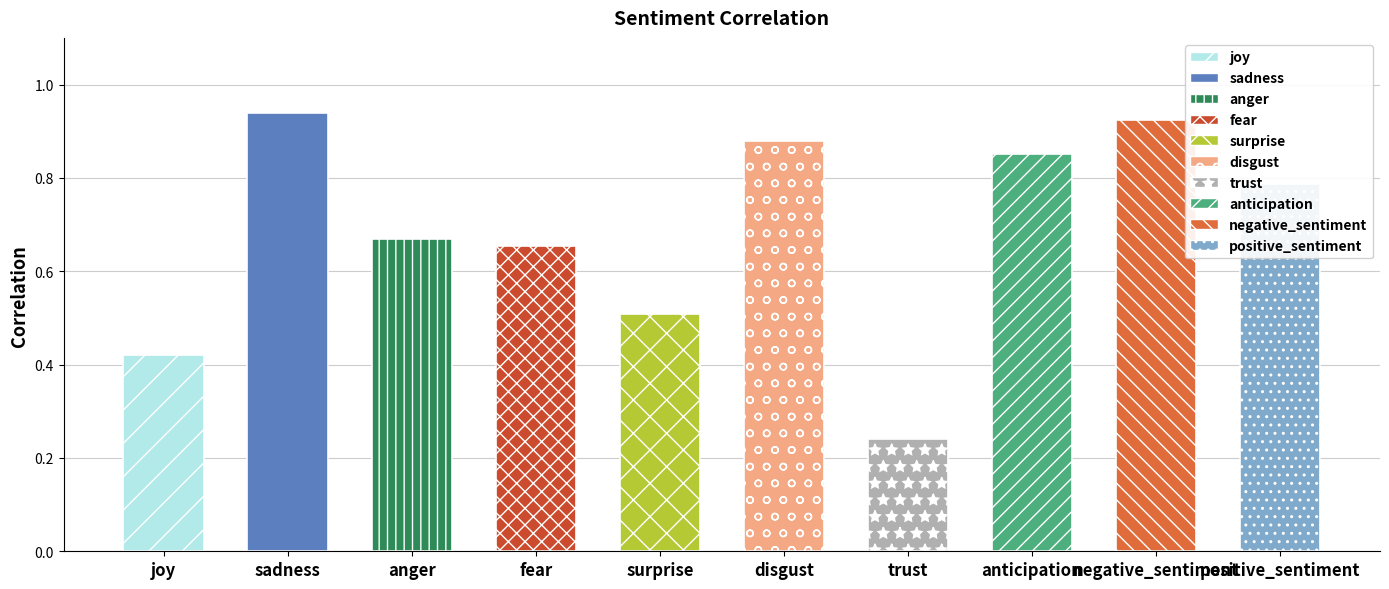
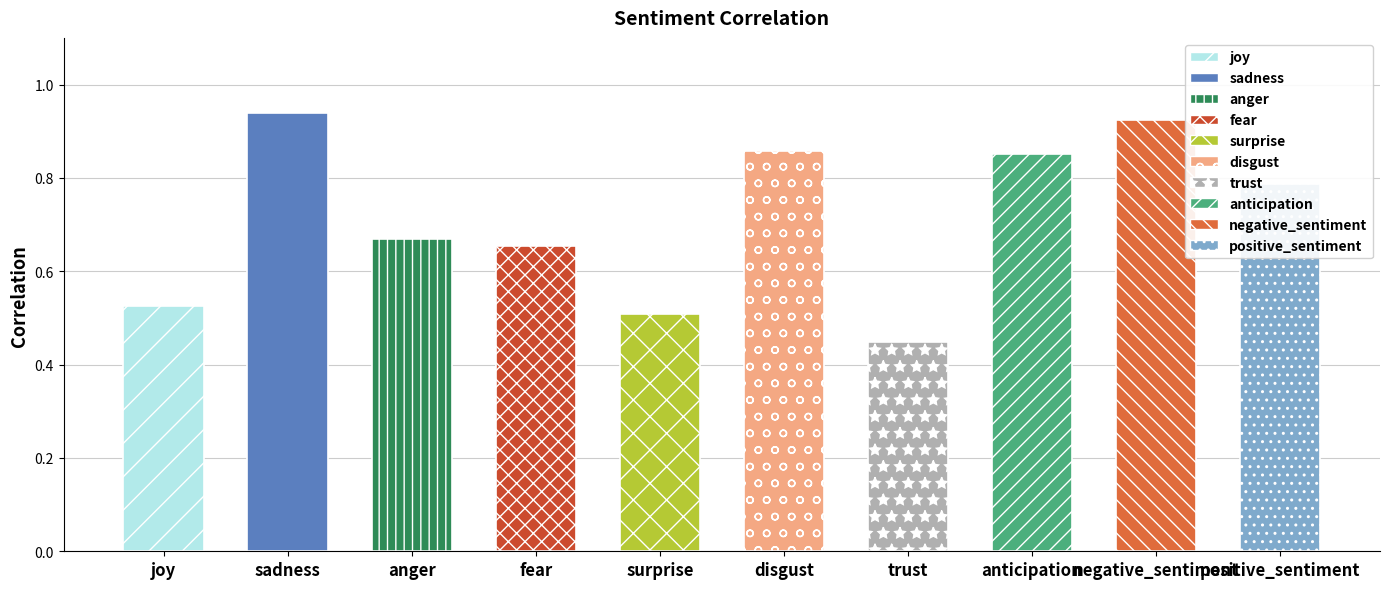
  {
-   "joy": 0.42,
+   "joy": 0.53,
    "sadness": 0.94,
    "anger": 0.67,
    "fear": 0.65,
    "surprise": 0.51,
-   "disgust": 0.88,
-   "trust": 0.24,
+   "disgust": 0.86,
+   "trust": 0.45,
    "anticipation": 0.85
  }
